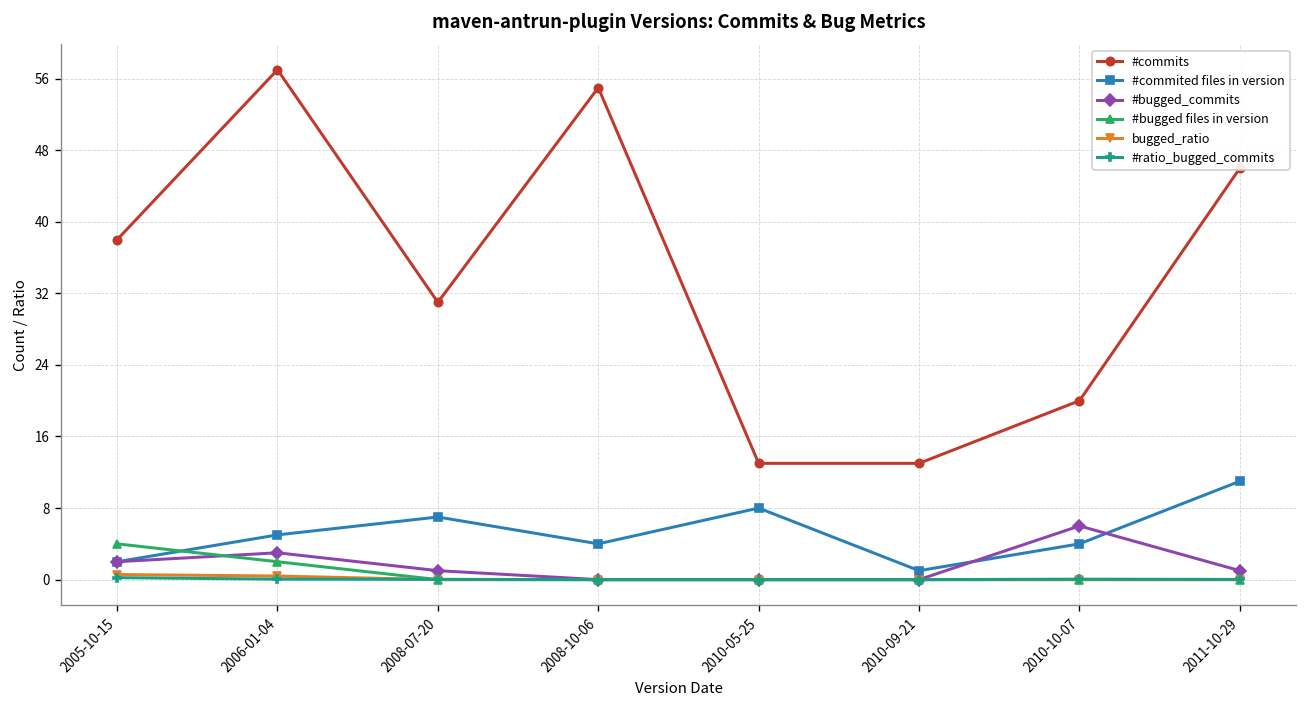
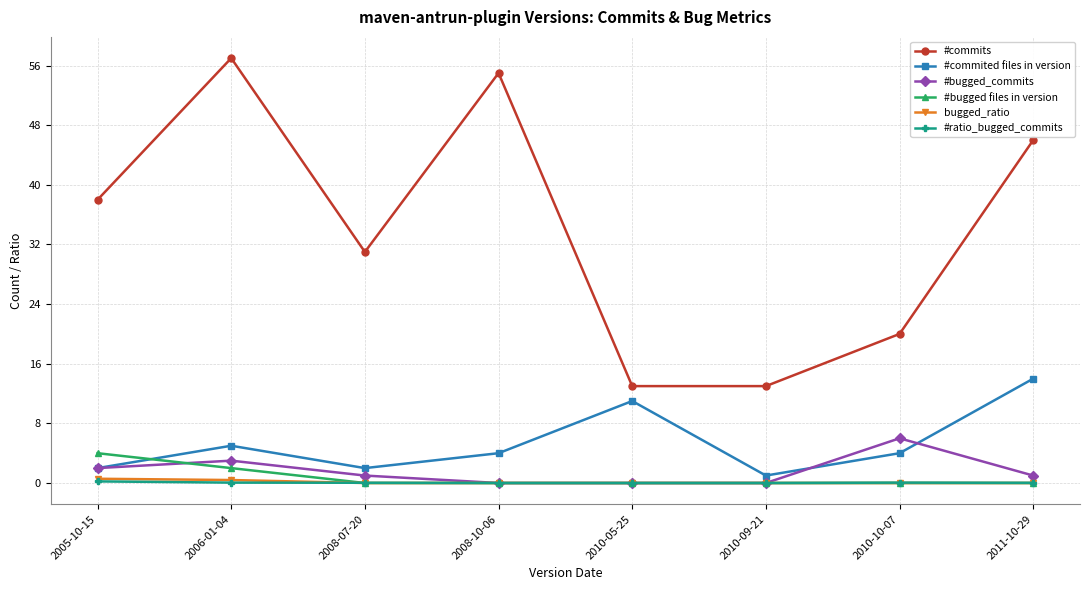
  {
    "#commits": {
      "2005-10-15": 38,
      "2006-01-04": 57,
      "2008-07-20": 31,
      "2008-10-06": 55,
      "2010-05-25": 13,
      "2010-09-21": 13,
      "2010-10-07": 20,
      "2011-10-29": 46
    },
    "#commited files in version": {
      "2006-01-04": 5,
-     "2008-07-20": 7,
+     "2008-07-20": 2,
      "2008-10-06": 4,
-     "2010-05-25": 8,
+     "2010-05-25": 11,
      "2010-09-21": 1,
      "2010-10-07": 4,
-     "2011-10-29": 11
+     "2011-10-29": 14
    },
    "#bugged_commits": {
      "2006-01-04": 3,
      "2008-07-20": 1,
      "2010-10-07": 6,
      "2011-10-29": 1
    },
    "bugged_ratio": {
      "2005-10-15": 1,
      "2006-01-04": 0
    }
  }
